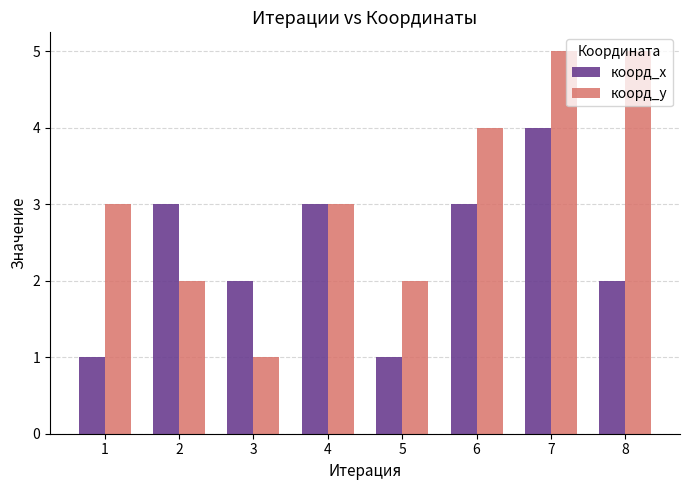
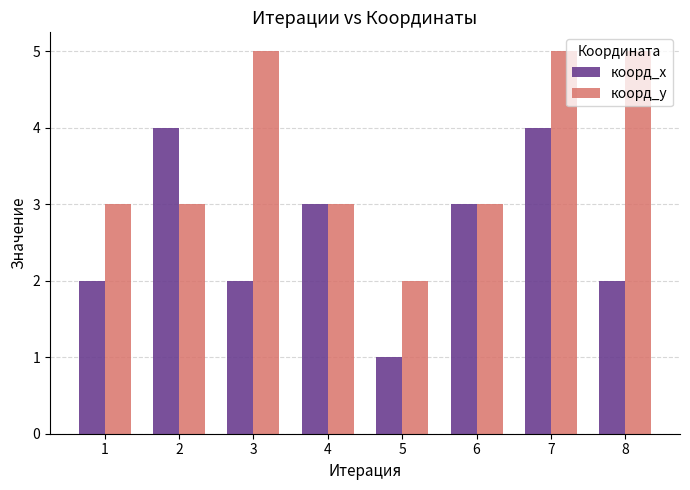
  {
    "коорд_x": {
-     "1": 1,
-     "2": 3,
+     "1": 2,
+     "2": 4,
      "3": 2,
      "4": 3,
      "5": 1,
      "6": 3,
      "7": 4,
      "8": 2
    },
    "коорд_y": {
      "1": 3,
-     "2": 2,
-     "3": 1,
+     "2": 3,
+     "3": 5,
      "4": 3,
      "5": 2,
-     "6": 4,
+     "6": 3,
      "7": 5
    }
  }
